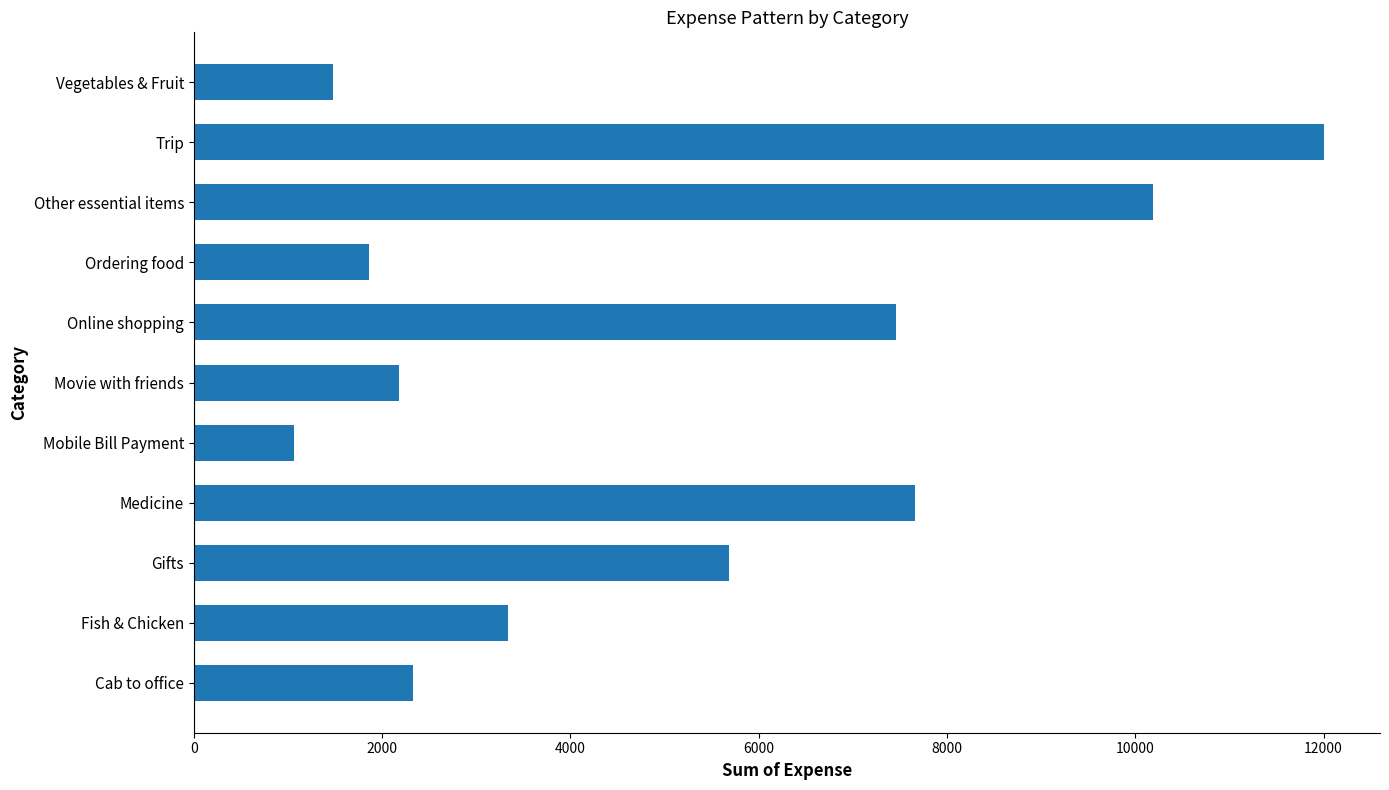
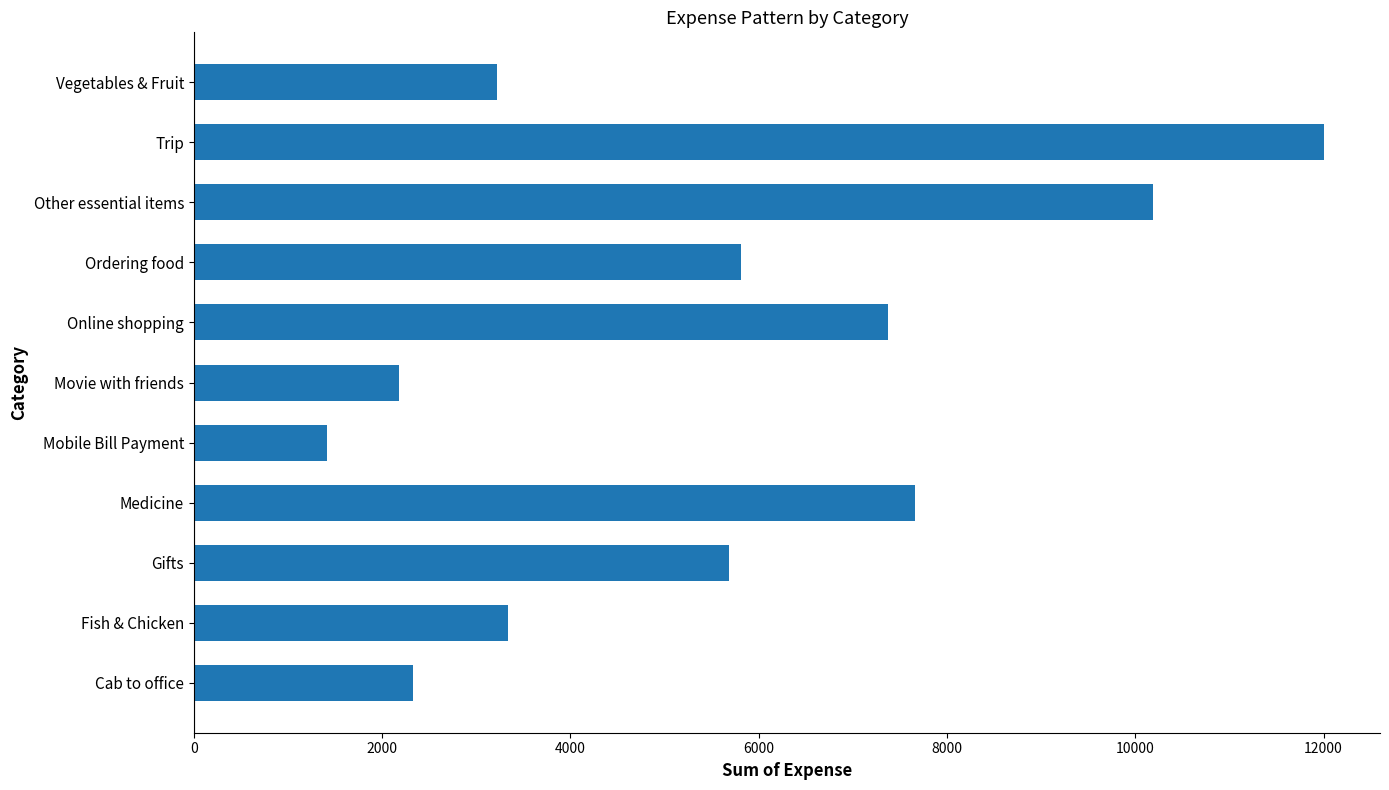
  {
-   "Vegetables & Fruit": 1500,
+   "Vegetables & Fruit": 3200,
    "Trip": 12000,
    "Other essential items": 10200,
-   "Ordering food": 1900,
-   "Online shopping": 7500,
+   "Ordering food": 5800,
+   "Online shopping": 7400,
    "Movie with friends": 2200,
-   "Mobile Bill Payment": 1100,
+   "Mobile Bill Payment": 1400,
    "Medicine": 7700,
    "Gifts": 5700,
    "Fish & Chicken": 3300,
    "Cab to office": 2300
  }
